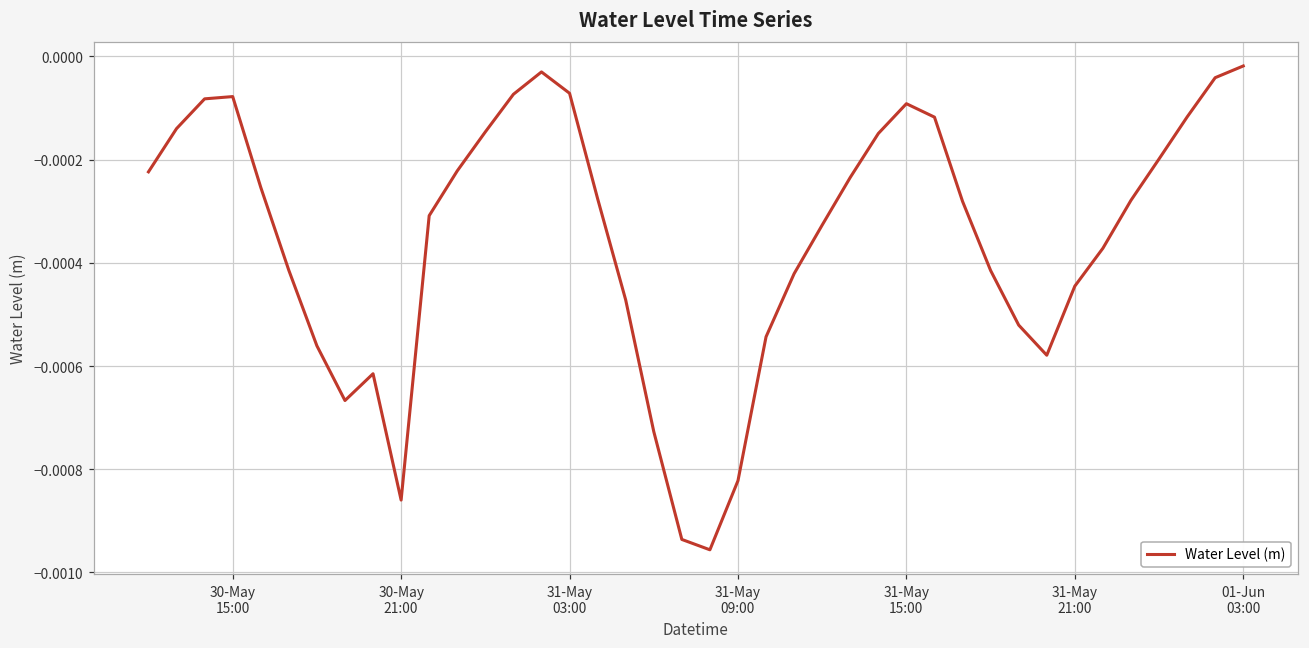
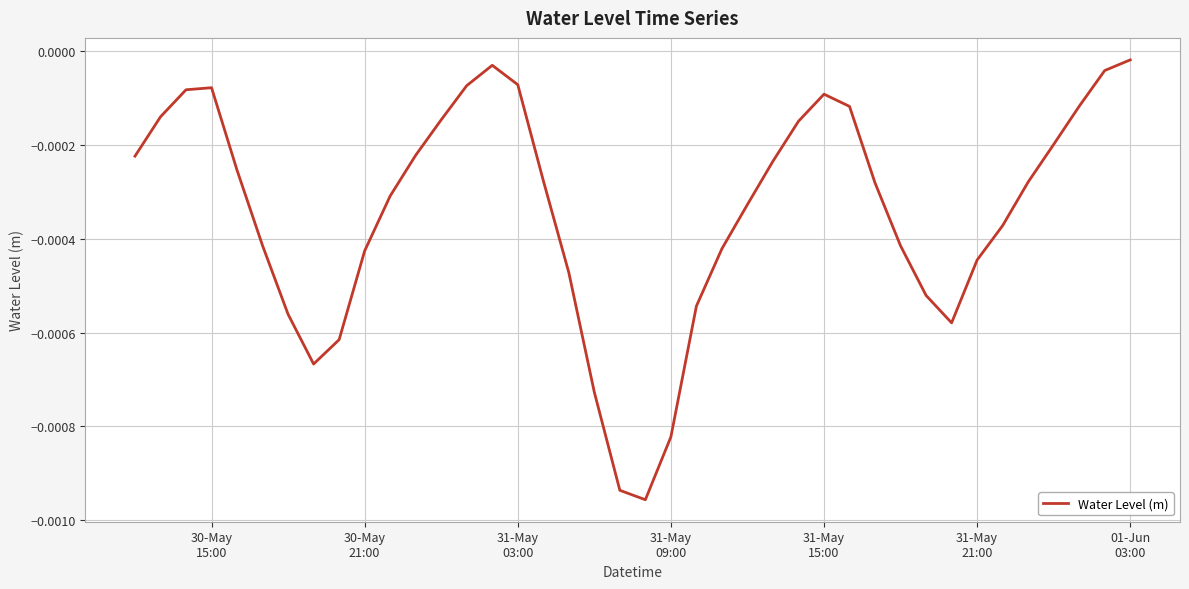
  {
    "30-May 15:00": -0.00008,
-   "30-May 21:00": -0.00086,
+   "30-May 21:00": -0.00043,
    "31-May 03:00": -0.00007,
    "31-May 09:00": -0.00082,
    "31-May 15:00": -0.00009,
    "31-May 21:00": -0.00045,
    "01-Jun 03:00": -0.00002
  }
